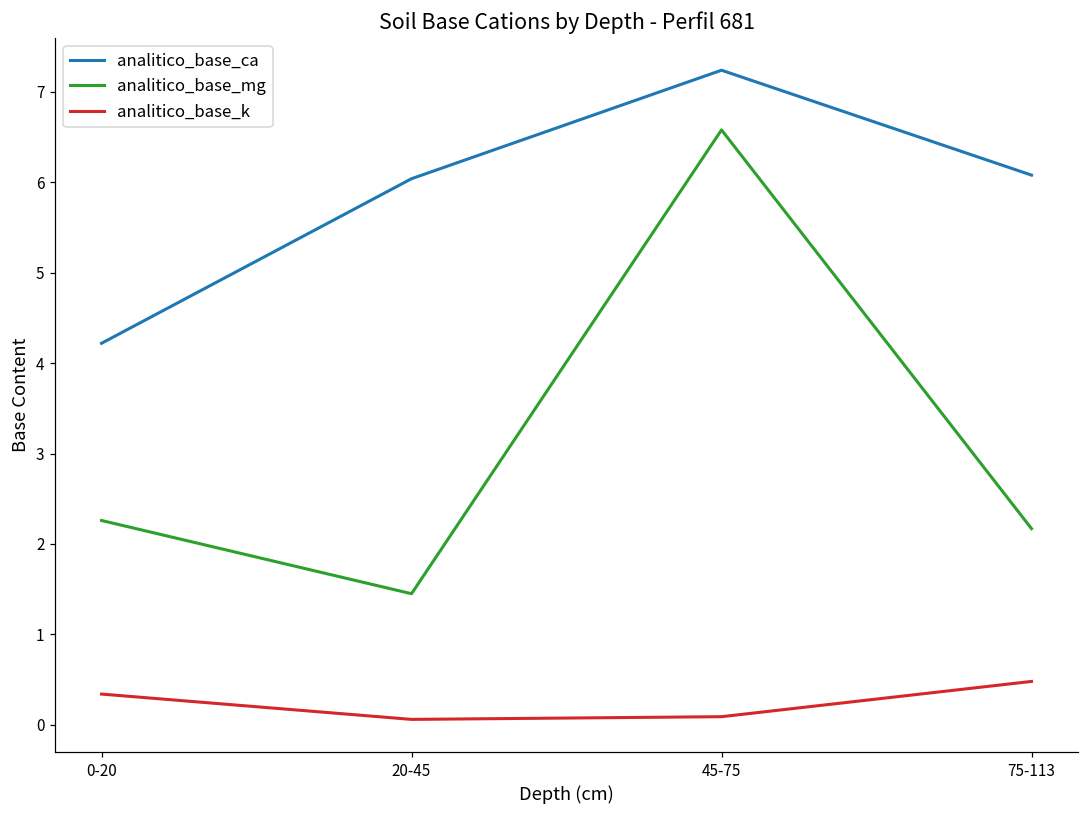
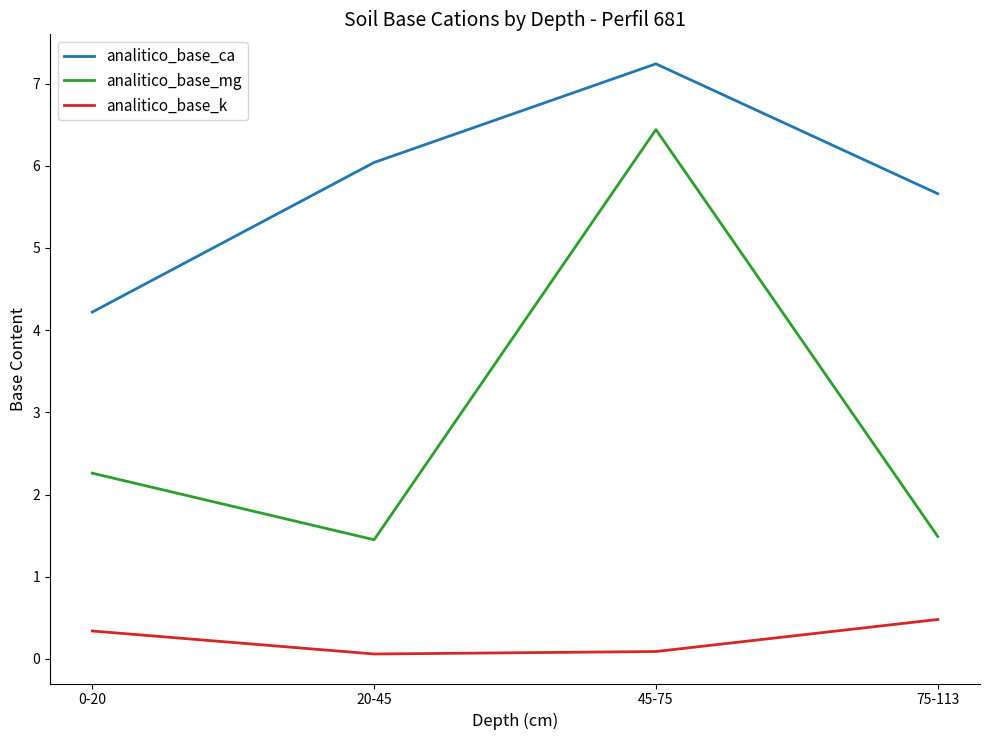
  {
    "analitico_base_ca": {
      "0-20": 4.2,
      "20-45": 6.0,
      "45-75": 7.2,
-     "75-113": 6.1
+     "75-113": 5.7
    },
    "analitico_base_mg": {
      "0-20": 2.3,
      "20-45": 1.5,
-     "45-75": 6.6,
-     "75-113": 2.2
+     "45-75": 6.4,
+     "75-113": 1.5
    },
    "analitico_base_k": {
      "0-20": 0.3,
      "20-45": 0.1,
      "45-75": 0.1,
      "75-113": 0.5
    }
  }
